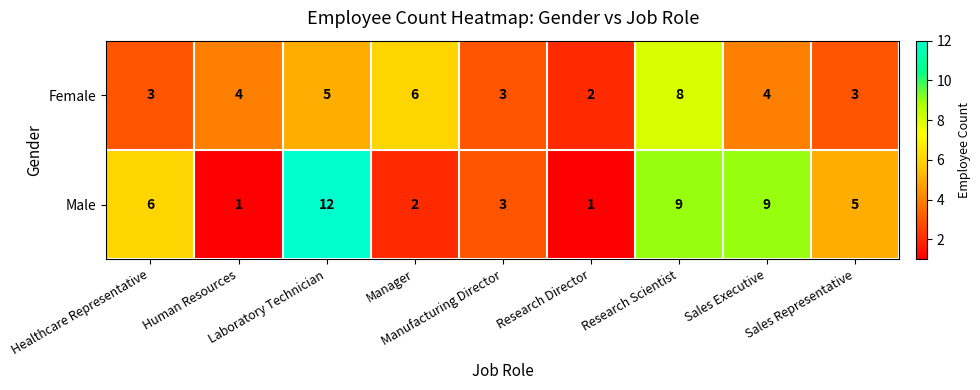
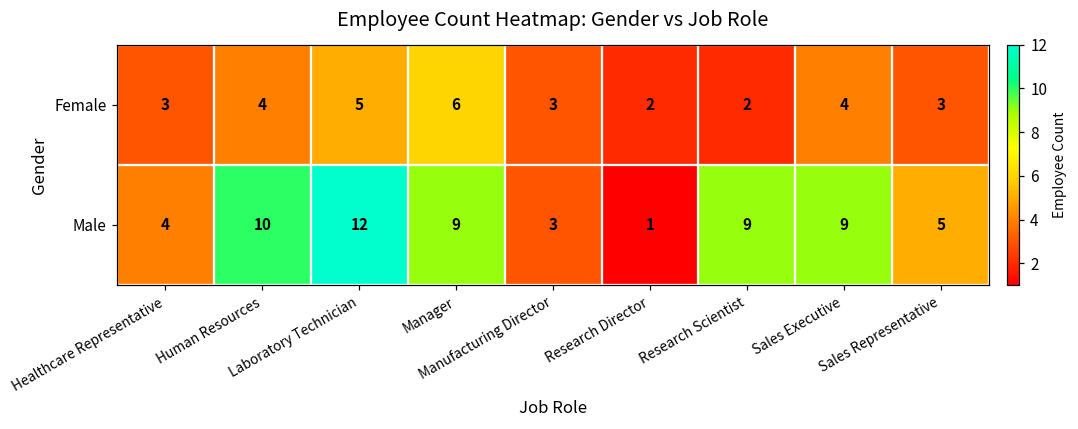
  {
    "Female": {
      "Healthcare Representative": 3,
      "Human Resources": 4,
      "Laboratory Technician": 5,
      "Manager": 6,
      "Manufacturing Director": 3,
      "Research Director": 2,
-     "Research Scientist": 8,
+     "Research Scientist": 2,
      "Sales Executive": 4,
      "Sales Representative": 3
    },
    "Male": {
-     "Healthcare Representative": 6,
-     "Human Resources": 1,
+     "Healthcare Representative": 4,
+     "Human Resources": 10,
      "Laboratory Technician": 12,
-     "Manager": 2,
+     "Manager": 9,
      "Manufacturing Director": 3,
      "Research Director": 1,
      "Research Scientist": 9,
      "Sales Executive": 9,
      "Sales Representative": 5
    }
  }
